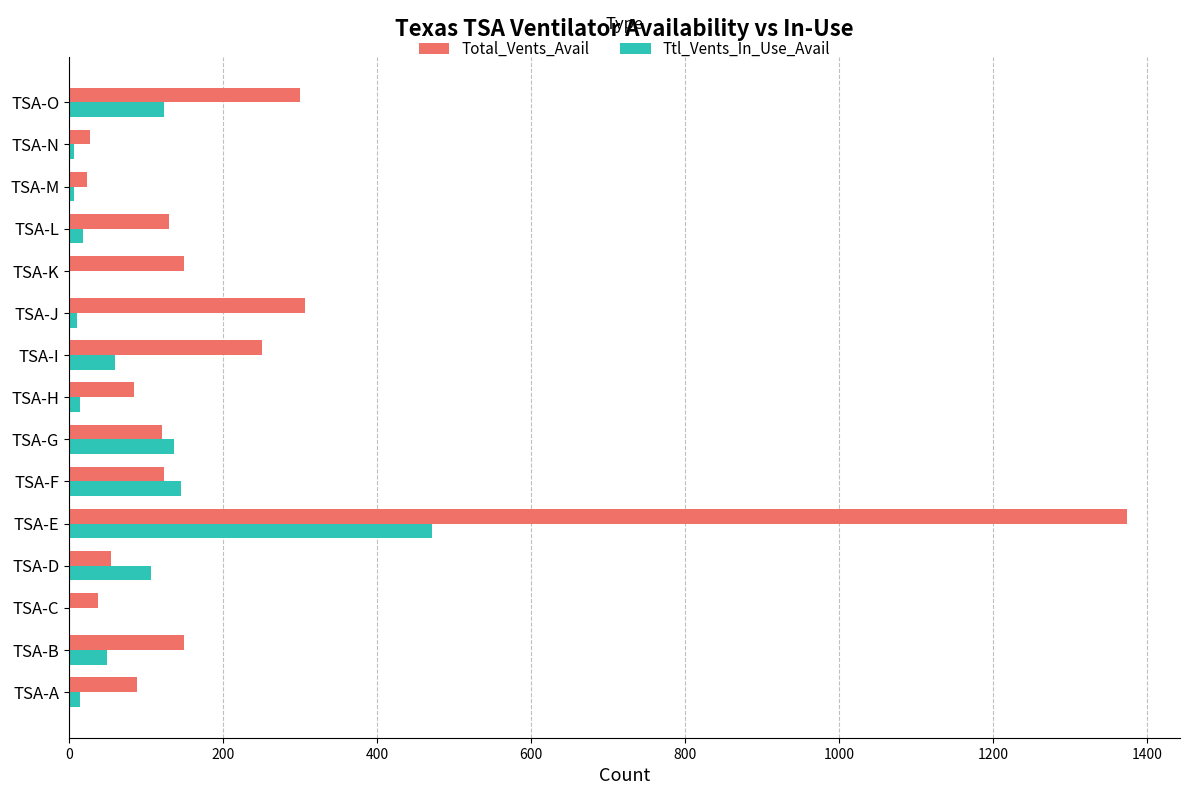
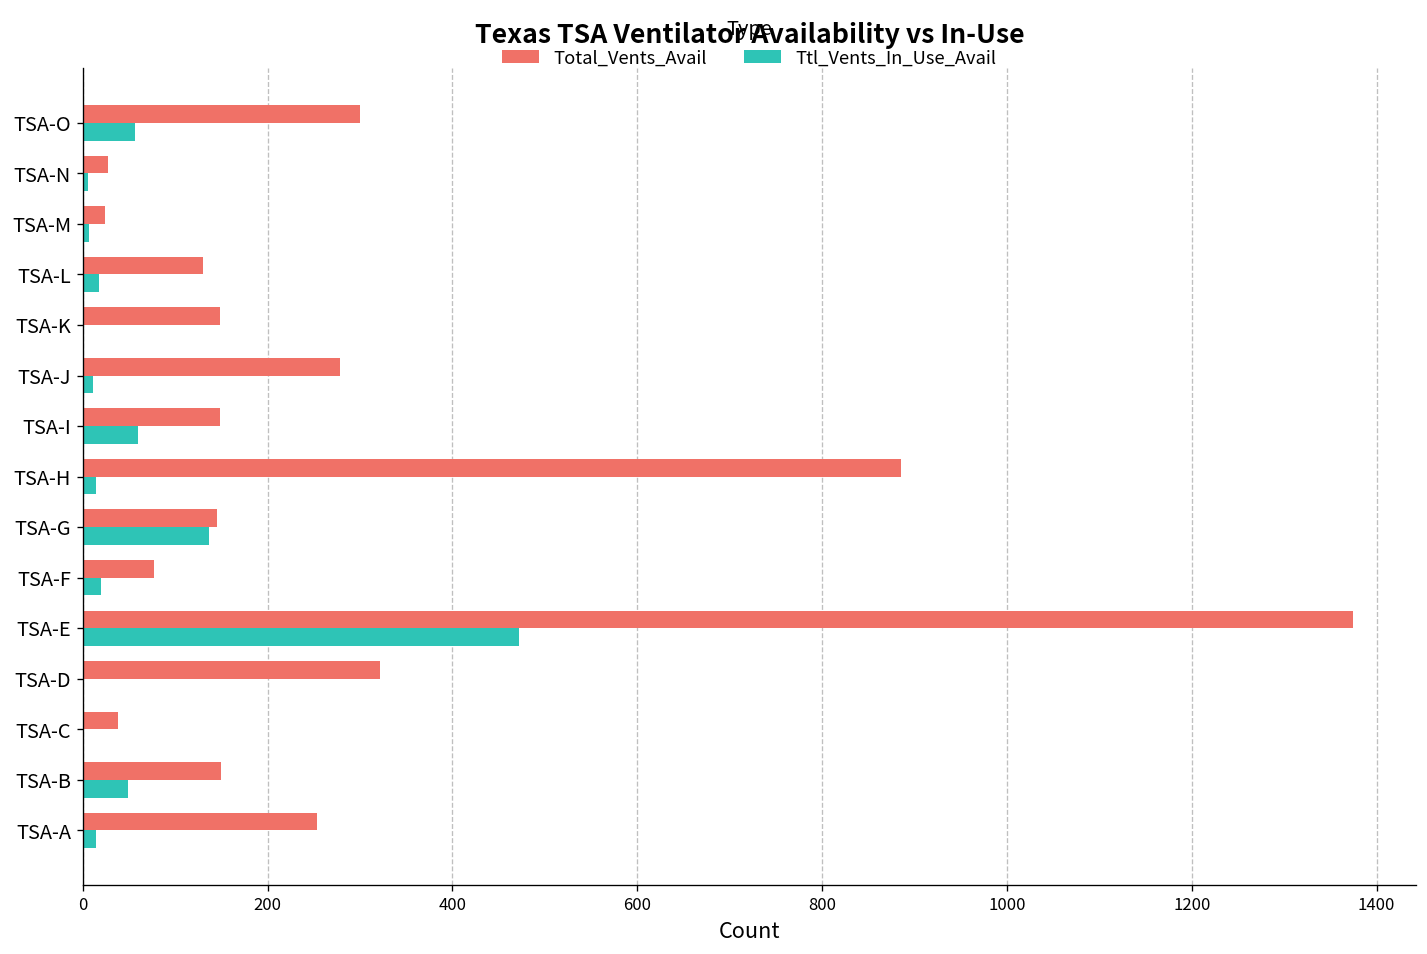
  {
    "Total_Vents_Avail": {
      "TSA-O": 300,
      "TSA-N": 30,
      "TSA-M": 20,
      "TSA-L": 130,
      "TSA-K": 150,
-     "TSA-J": 310,
-     "TSA-I": 250,
-     "TSA-H": 80,
-     "TSA-G": 120,
-     "TSA-F": 120,
+     "TSA-J": 280,
+     "TSA-I": 150,
+     "TSA-H": 890,
+     "TSA-G": 150,
+     "TSA-F": 80,
      "TSA-E": 1370,
-     "TSA-D": 60,
+     "TSA-D": 320,
      "TSA-C": 40,
      "TSA-B": 150,
-     "TSA-A": 90
+     "TSA-A": 250
    },
    "Ttl_Vents_In_Use_Avail": {
-     "TSA-O": 120,
+     "TSA-O": 60,
      "TSA-N": 10,
      "TSA-M": 10,
      "TSA-L": 20,
      "TSA-K": 0,
      "TSA-J": 10,
      "TSA-I": 60,
      "TSA-H": 10,
      "TSA-G": 140,
-     "TSA-F": 150,
+     "TSA-F": 20,
      "TSA-E": 470,
-     "TSA-D": 110,
+     "TSA-D": 0,
      "TSA-C": 0,
      "TSA-B": 50,
      "TSA-A": 10
    }
  }
